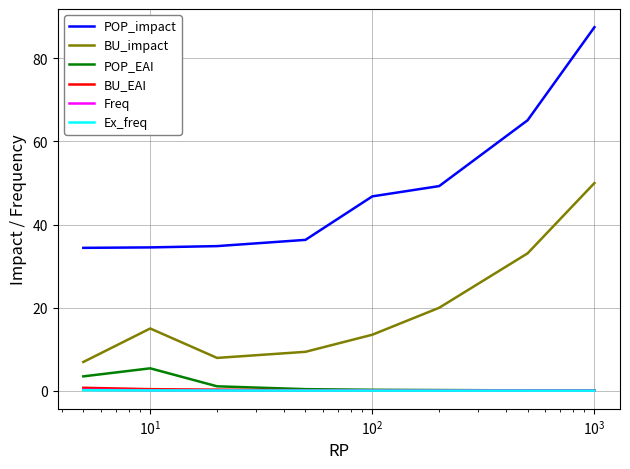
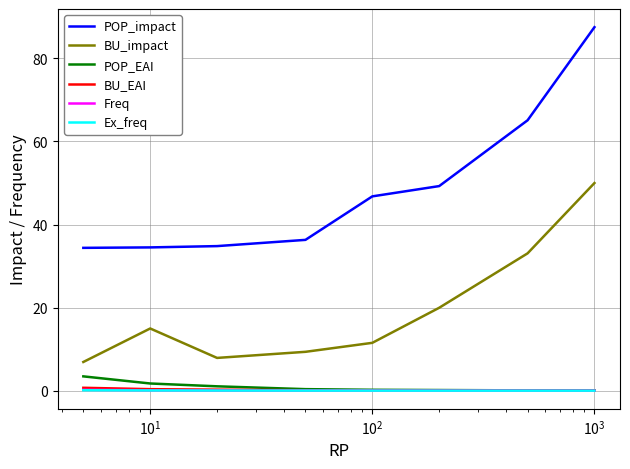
  {
    "POP_impact": {
      "10^1": 34,
      "10^2": 47,
      "10^3": 88
    },
    "BU_impact": {
      "10^1": 15,
-     "10^2": 13,
+     "10^2": 12,
      "10^3": 50
    },
    "POP_EAI": {
-     "10^1": 5
+     "10^1": 2
    }
  }
